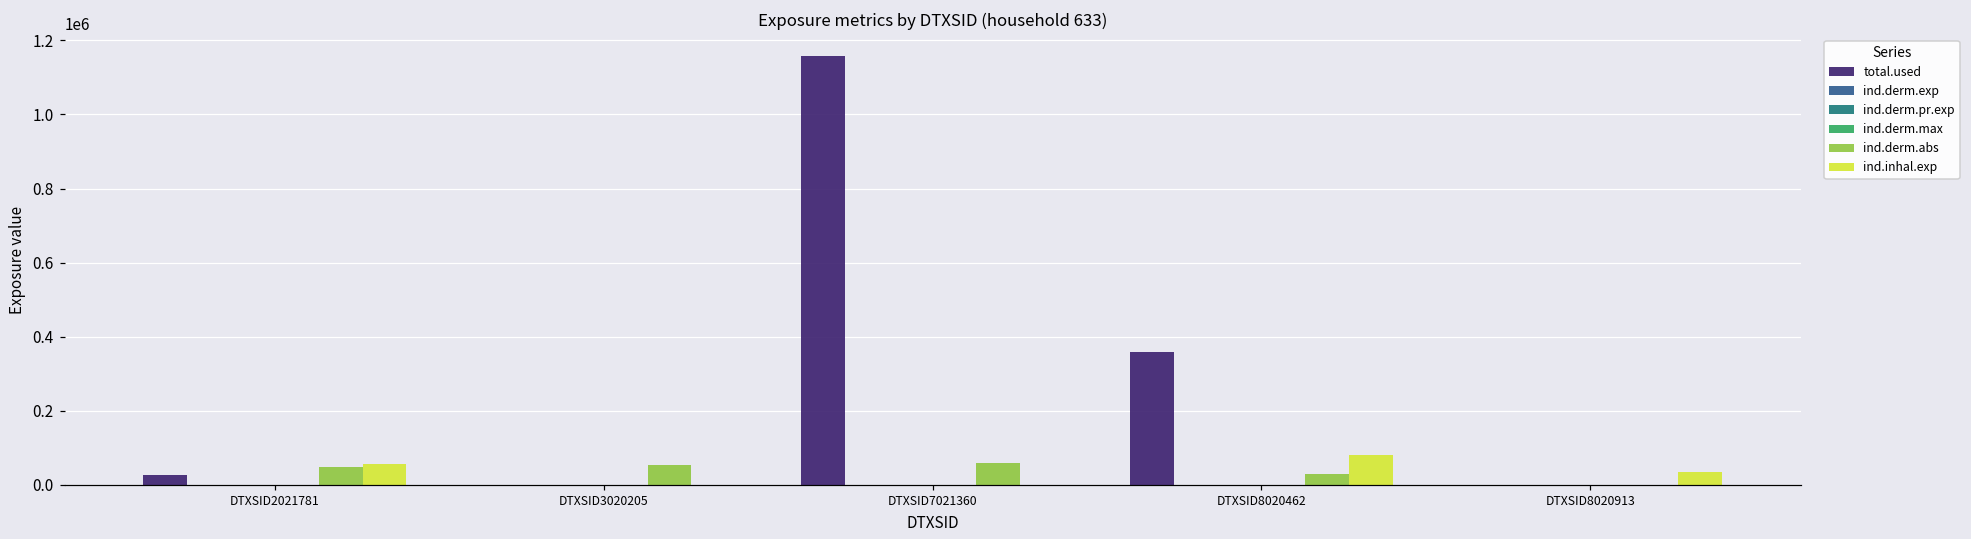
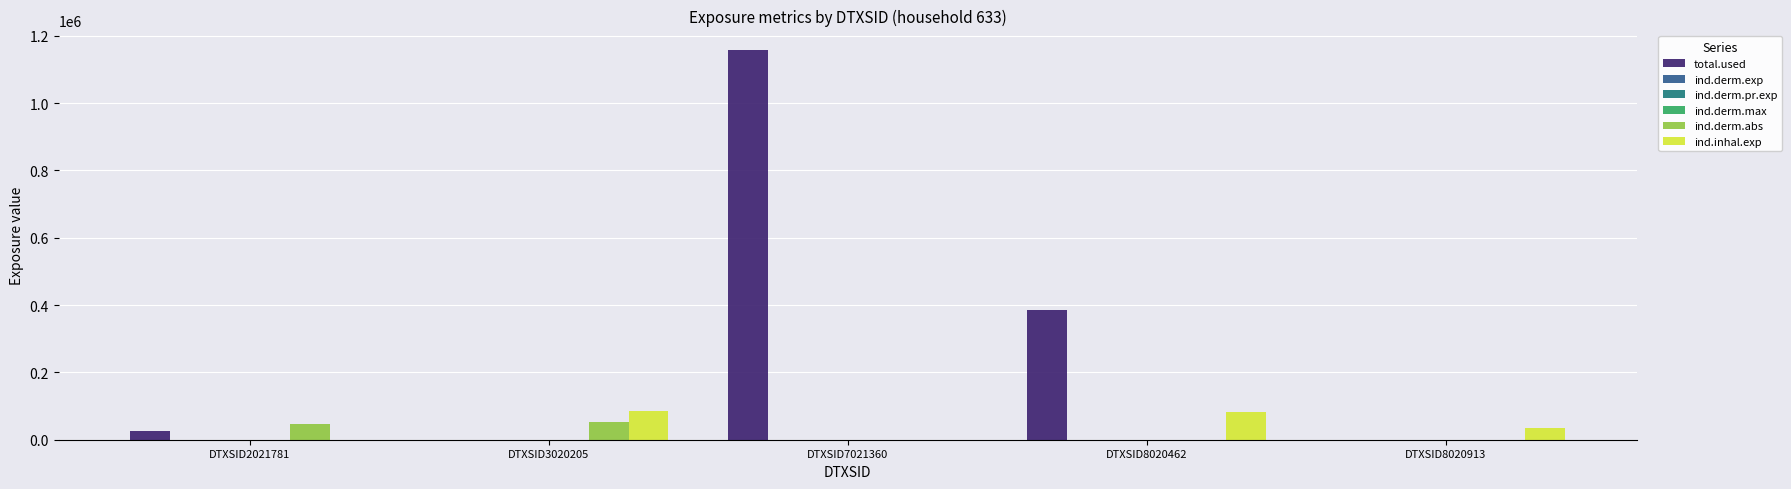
  {
    "total.used": {
      "DTXSID2021781": 30000,
      "DTXSID3020205": 0,
      "DTXSID7021360": 1160000,
-     "DTXSID8020462": 360000,
+     "DTXSID8020462": 390000,
      "DTXSID8020913": 0
    },
    "ind.derm.abs": {
      "DTXSID2021781": 50000,
      "DTXSID3020205": 50000,
-     "DTXSID7021360": 60000,
-     "DTXSID8020462": 30000,
+     "DTXSID7021360": 0,
+     "DTXSID8020462": 0,
      "DTXSID8020913": 0
    },
    "ind.inhal.exp": {
-     "DTXSID2021781": 60000,
-     "DTXSID3020205": 0,
+     "DTXSID2021781": 0,
+     "DTXSID3020205": 80000,
      "DTXSID8020462": 80000,
      "DTXSID8020913": 30000
    }
  }
